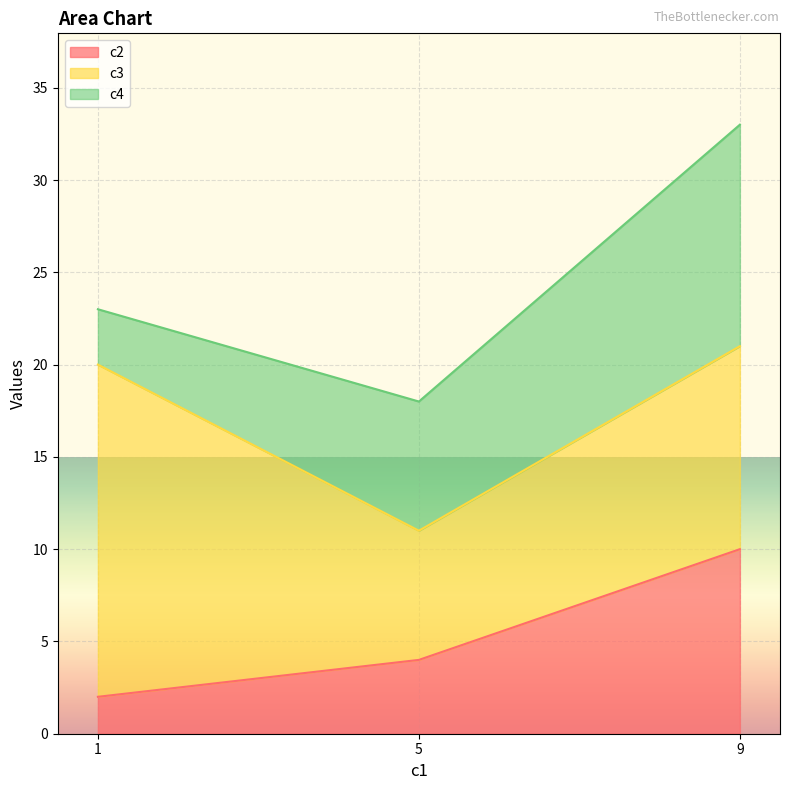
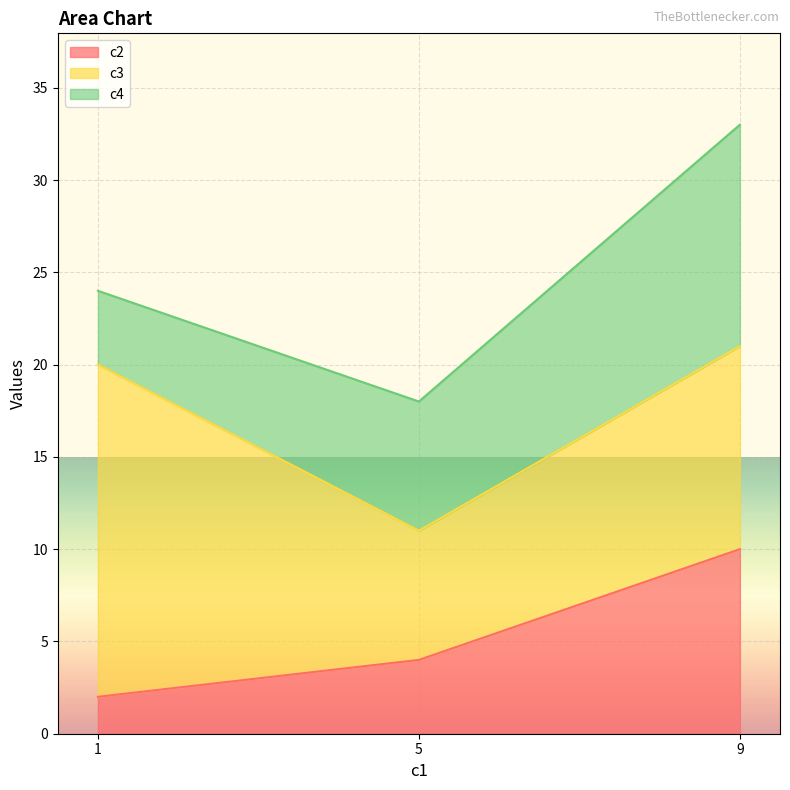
  {
    "c2": {
      "1": 2,
      "5": 4,
      "9": 10
    },
    "c3": {
      "1": 18,
      "5": 7,
      "9": 11
    },
    "c4": {
-     "1": 3,
+     "1": 4,
      "5": 7,
      "9": 12
    }
  }
